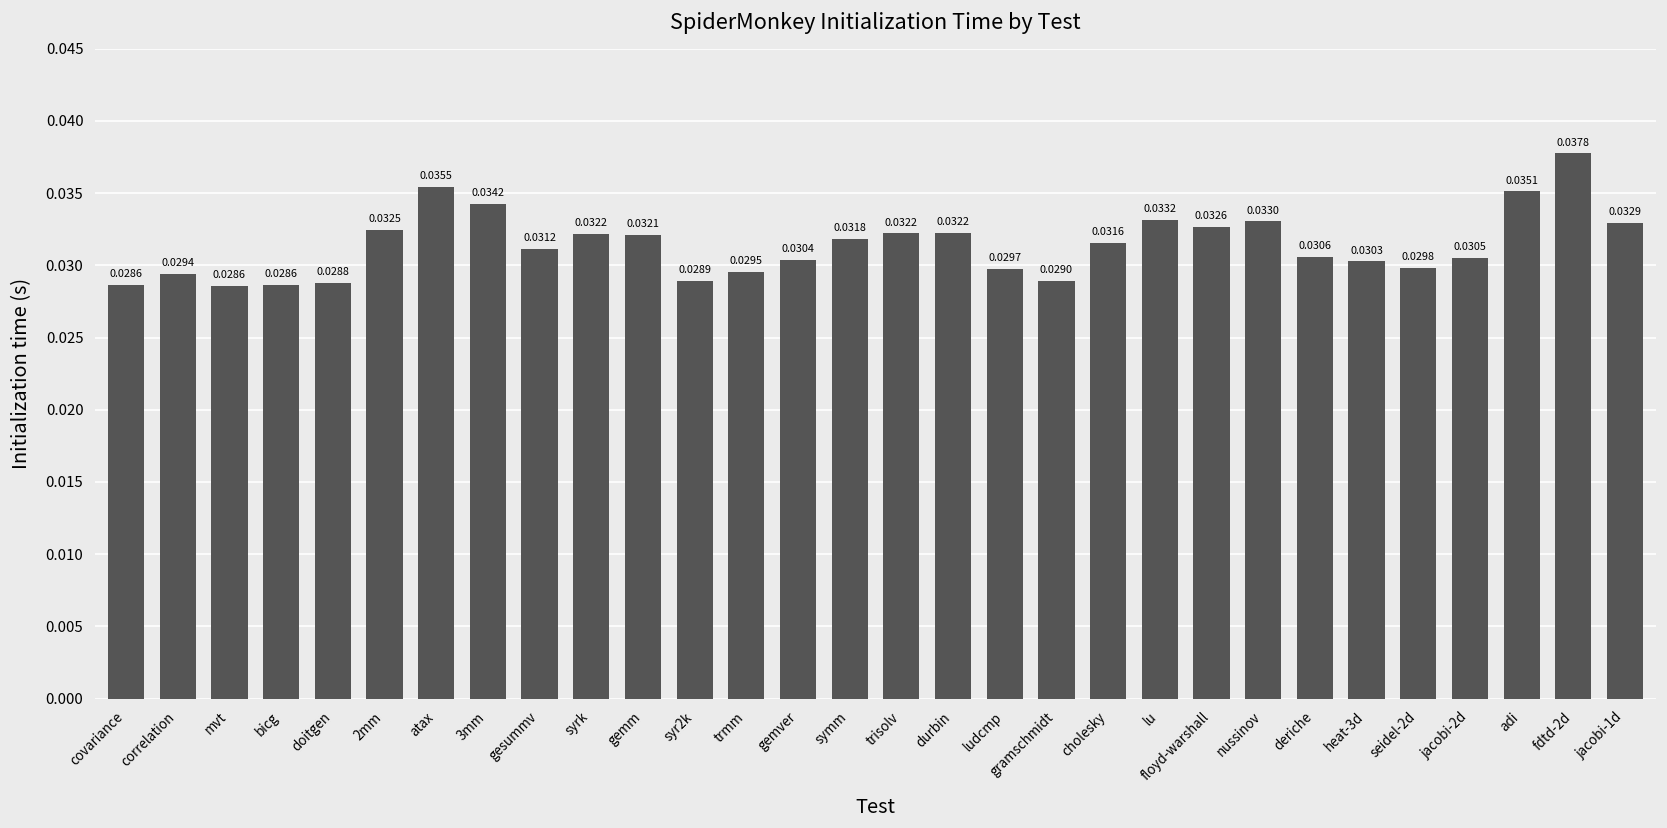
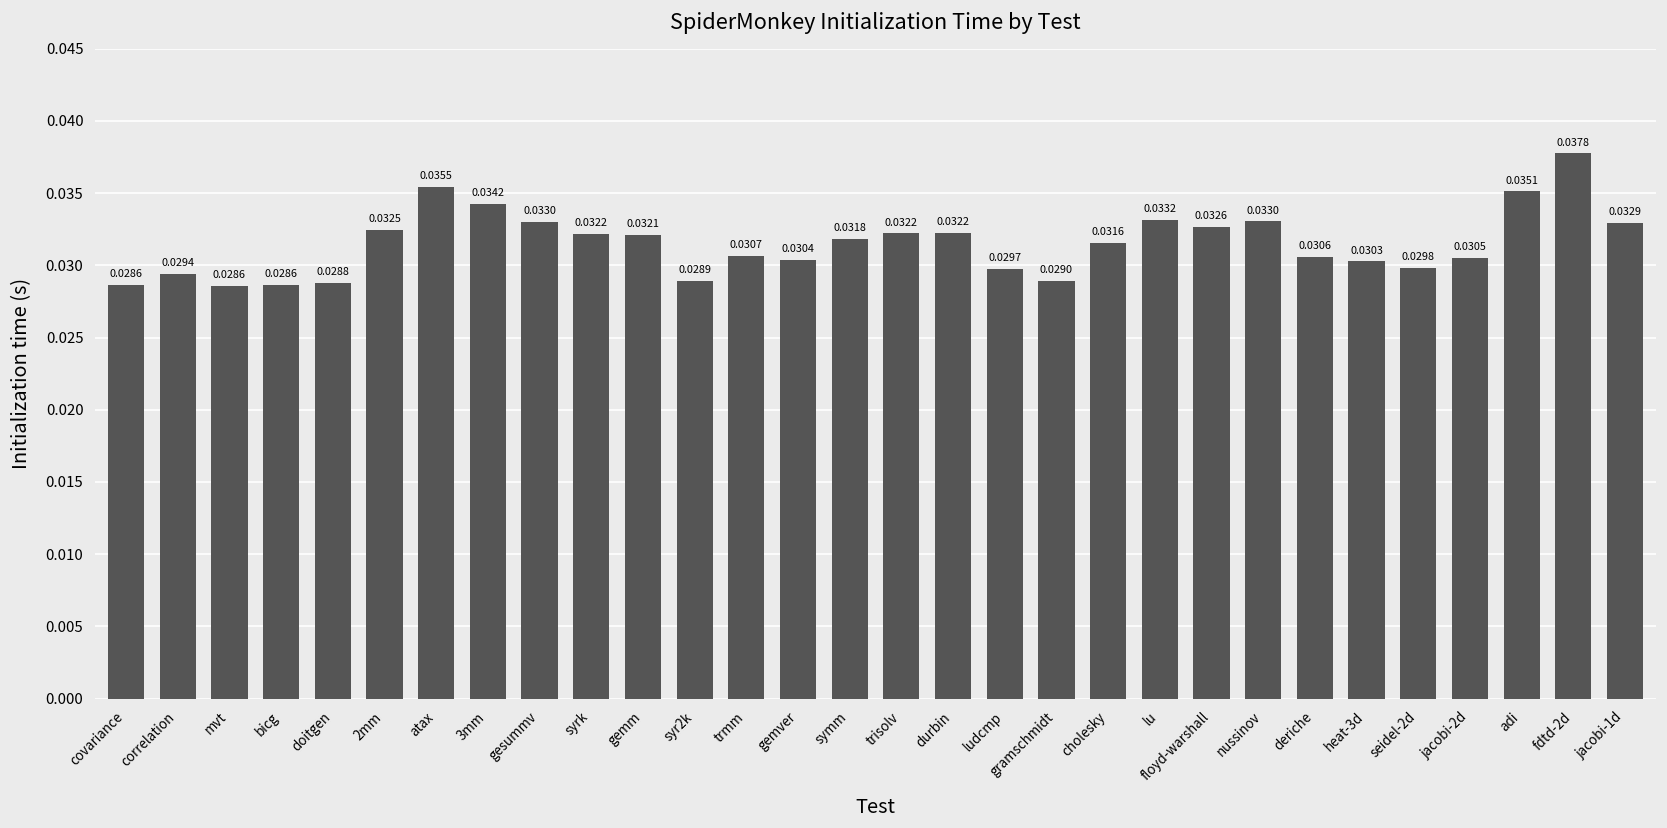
  {
    "covariance": 0.0286,
    "correlation": 0.0294,
    "mvt": 0.0286,
    "bicg": 0.0286,
    "doitgen": 0.0288,
    "2mm": 0.0325,
    "atax": 0.0355,
    "3mm": 0.0342,
-   "gesummv": 0.0312,
+   "gesummv": 0.0330,
    "syrk": 0.0322,
    "gemm": 0.0321,
    "syr2k": 0.0289,
-   "trmm": 0.0295,
+   "trmm": 0.0307,
    "gemver": 0.0304,
    "symm": 0.0318,
    "trisolv": 0.0322,
    "durbin": 0.0322,
    "ludcmp": 0.0297,
    "gramschmidt": 0.0290,
    "cholesky": 0.0316,
    "lu": 0.0332,
    "floyd-warshall": 0.0326,
    "nussinov": 0.0330,
    "deriche": 0.0306,
    "heat-3d": 0.0303,
    "seidel-2d": 0.0298,
    "jacobi-2d": 0.0305,
    "adi": 0.0351,
    "fdtd-2d": 0.0378,
    "jacobi-1d": 0.0329
  }
